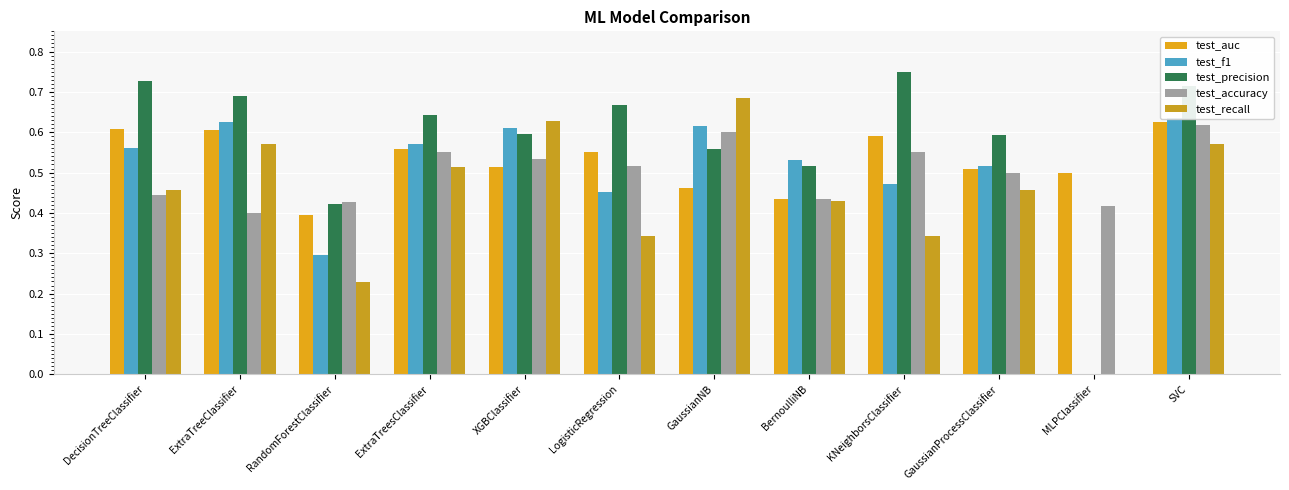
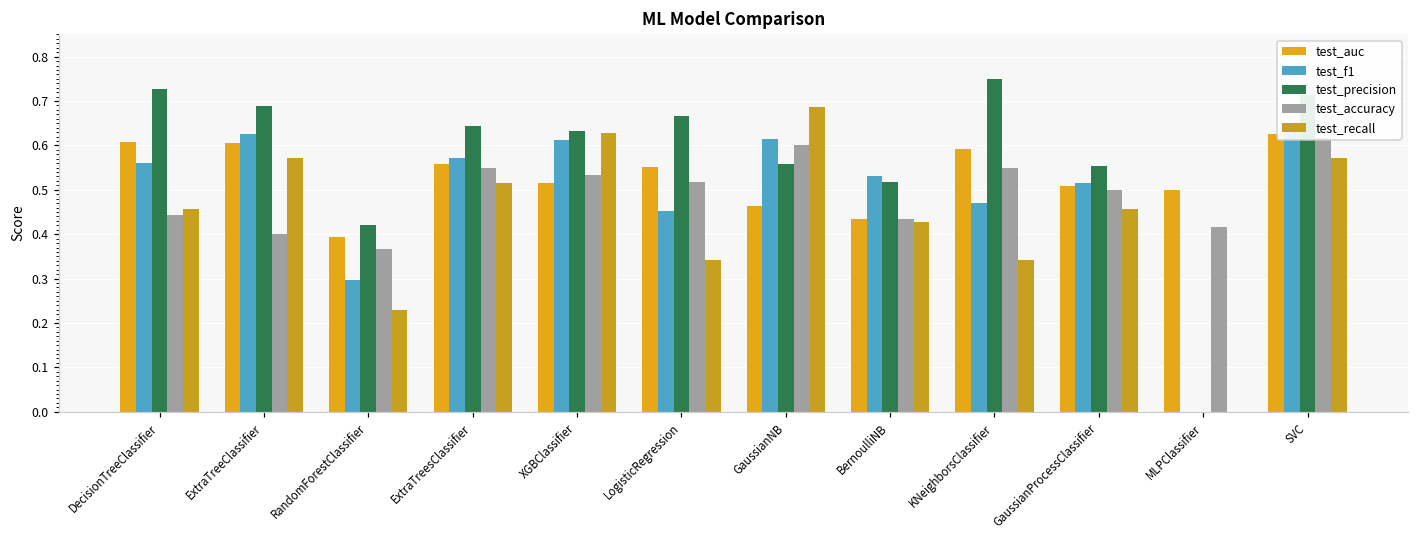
  {
    "test_f1": {
      "DecisionTreeClassifier": 0.56,
      "ExtraTreeClassifier": 0.63,
      "RandomForestClassifier": 0.30,
      "ExtraTreesClassifier": 0.57,
      "XGBClassifier": 0.61,
      "LogisticRegression": 0.45,
      "GaussianNB": 0.62,
      "BernoulliNB": 0.53,
      "KNeighborsClassifier": 0.47,
      "GaussianProcessClassifier": 0.52,
      "MLPClassifier": 0.00
    },
    "test_precision": {
      "DecisionTreeClassifier": 0.73,
      "ExtraTreeClassifier": 0.69,
      "RandomForestClassifier": 0.42,
      "ExtraTreesClassifier": 0.64,
-     "XGBClassifier": 0.59,
+     "XGBClassifier": 0.63,
      "LogisticRegression": 0.67,
      "GaussianNB": 0.56,
      "BernoulliNB": 0.52,
      "KNeighborsClassifier": 0.75,
-     "GaussianProcessClassifier": 0.59,
+     "GaussianProcessClassifier": 0.55,
      "MLPClassifier": 0.00
    },
    "test_accuracy": {
      "DecisionTreeClassifier": 0.44,
      "ExtraTreeClassifier": 0.40,
-     "RandomForestClassifier": 0.43,
+     "RandomForestClassifier": 0.37,
      "ExtraTreesClassifier": 0.55,
      "XGBClassifier": 0.53,
      "LogisticRegression": 0.52,
      "GaussianNB": 0.60,
      "BernoulliNB": 0.43,
      "KNeighborsClassifier": 0.55,
      "GaussianProcessClassifier": 0.50,
      "MLPClassifier": 0.42,
      "SVC": 0.62
    }
  }
